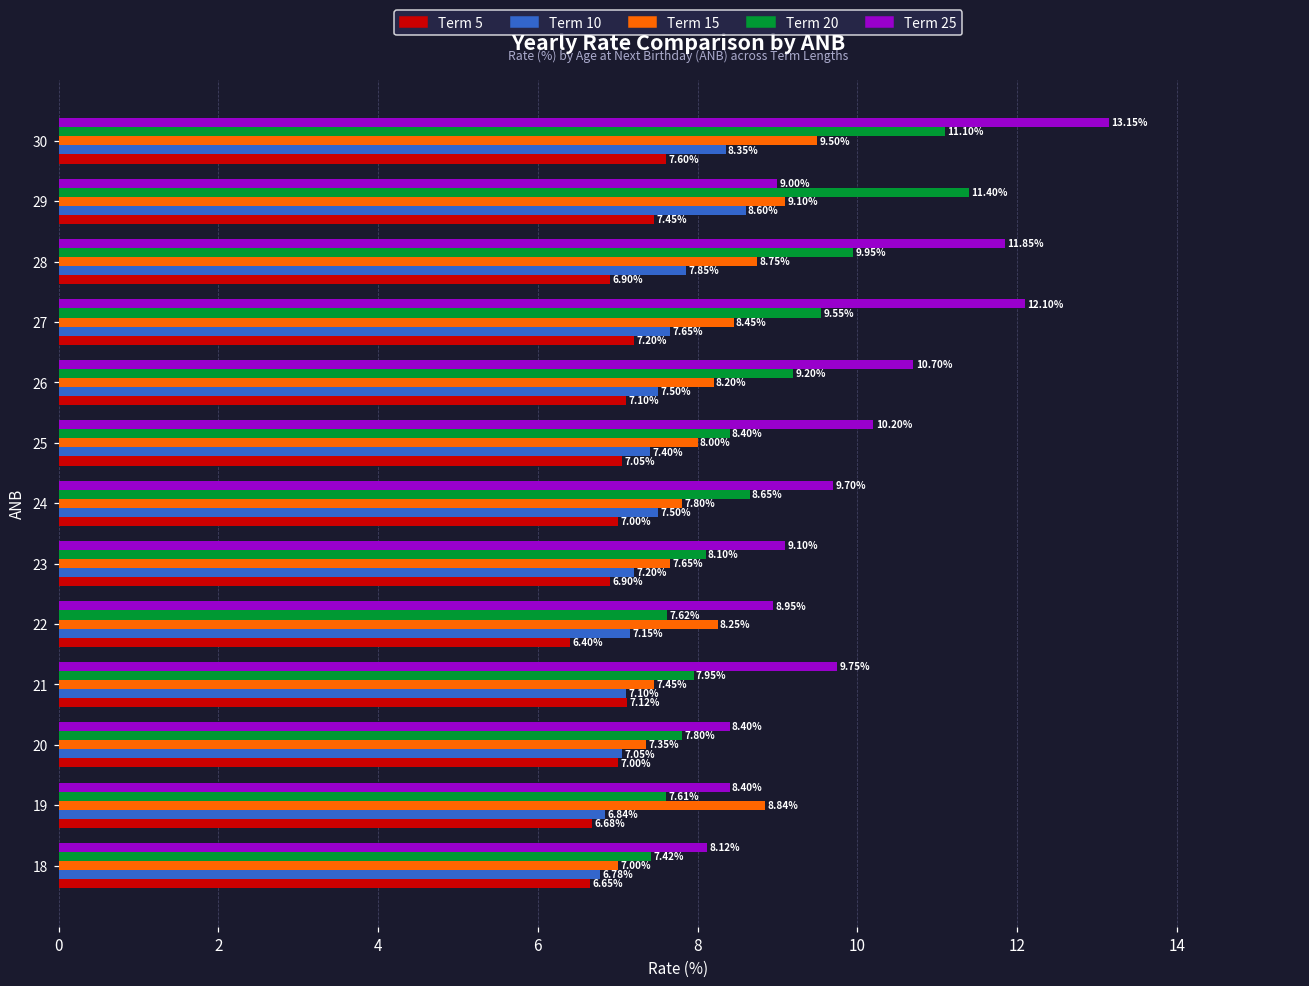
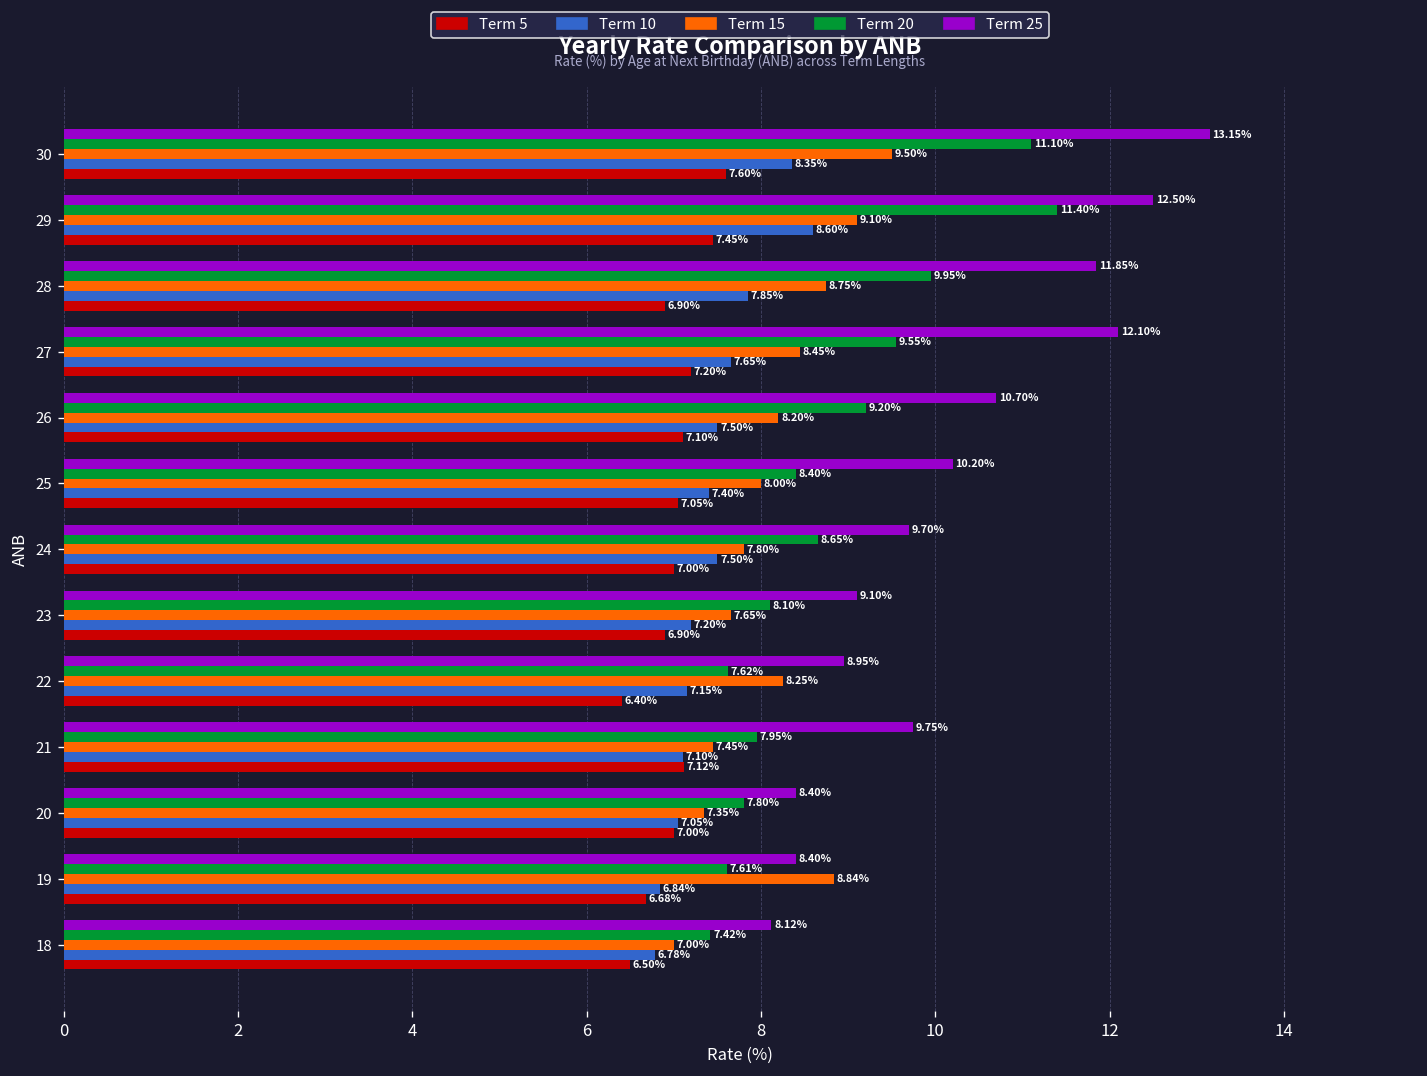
  {
    "Term 5": {
      "30": "7.60%",
      "29": "7.45%",
      "28": "6.90%",
      "27": "7.20%",
      "26": "7.10%",
      "25": "7.05%",
      "24": "7.00%",
      "23": "6.90%",
      "22": "6.40%",
      "21": "7.12%",
      "20": "7.00%",
      "19": "6.68%",
-     "18": "6.65%"
+     "18": "6.50%"
    },
    "Term 10": {
      "30": "8.35%",
      "29": "8.60%",
      "28": "7.85%",
      "27": "7.65%",
      "26": "7.50%",
      "25": "7.40%",
      "24": "7.50%",
      "23": "7.20%",
      "22": "7.15%",
      "21": "7.10%",
      "20": "7.05%",
      "19": "6.84%",
      "18": "6.78%"
    },
    "Term 15": {
      "30": "9.50%",
      "29": "9.10%",
      "28": "8.75%",
      "27": "8.45%",
      "26": "8.20%",
      "25": "8.00%",
      "24": "7.80%",
      "23": "7.65%",
      "22": "8.25%",
      "21": "7.45%",
      "20": "7.35%",
      "19": "8.84%",
      "18": "7.00%"
    },
    "Term 20": {
      "30": "11.10%",
      "29": "11.40%",
      "28": "9.95%",
      "27": "9.55%",
      "26": "9.20%",
      "25": "8.40%",
      "24": "8.65%",
      "23": "8.10%",
      "22": "7.62%",
      "21": "7.95%",
      "20": "7.80%",
      "19": "7.61%",
      "18": "7.42%"
    },
    "Term 25": {
      "30": "13.15%",
-     "29": "9.00%",
+     "29": "12.50%",
      "28": "11.85%",
      "27": "12.10%",
      "26": "10.70%",
      "25": "10.20%",
      "24": "9.70%",
      "23": "9.10%",
      "22": "8.95%",
      "21": "9.75%",
      "20": "8.40%",
      "19": "8.40%",
      "18": "8.12%"
    }
  }
